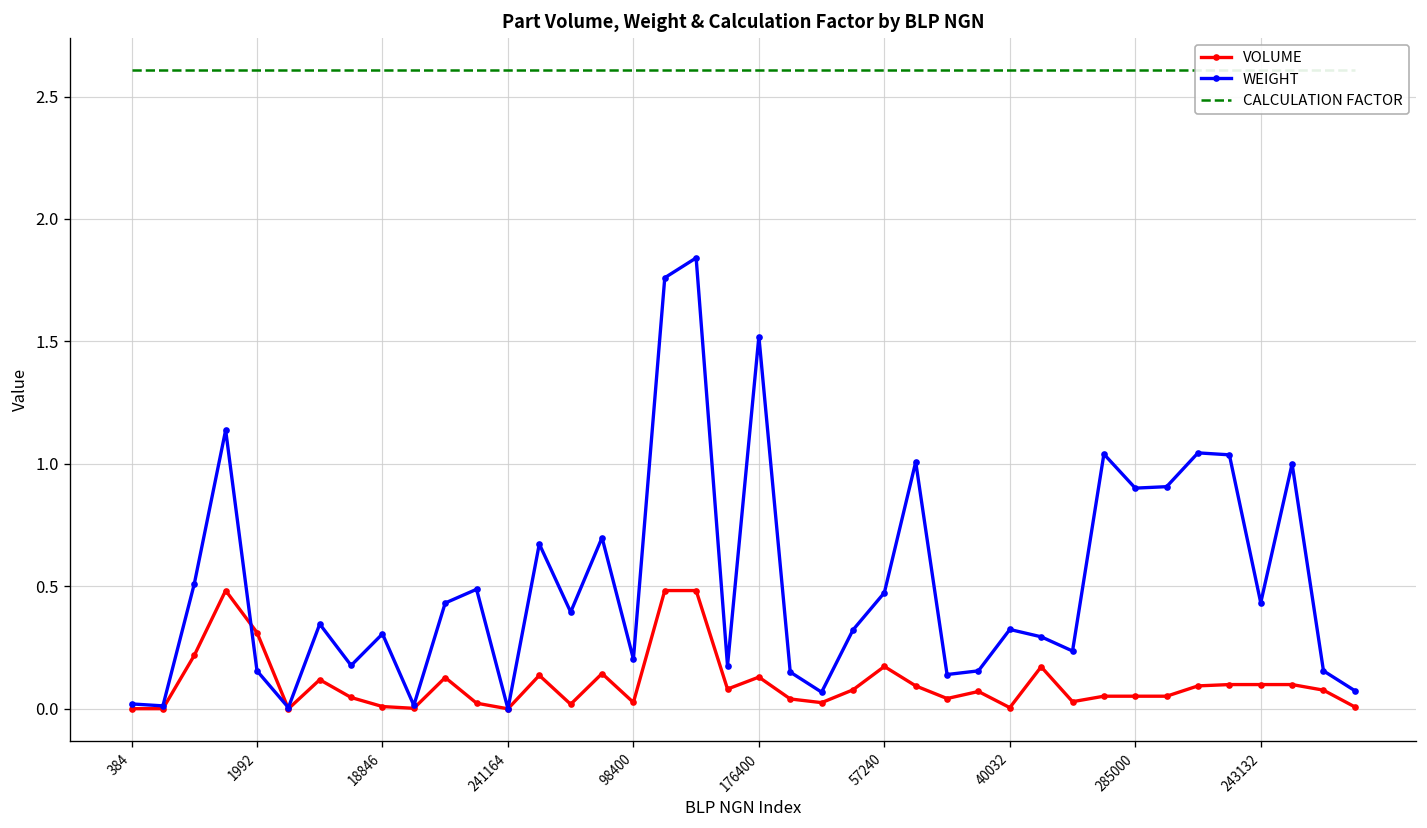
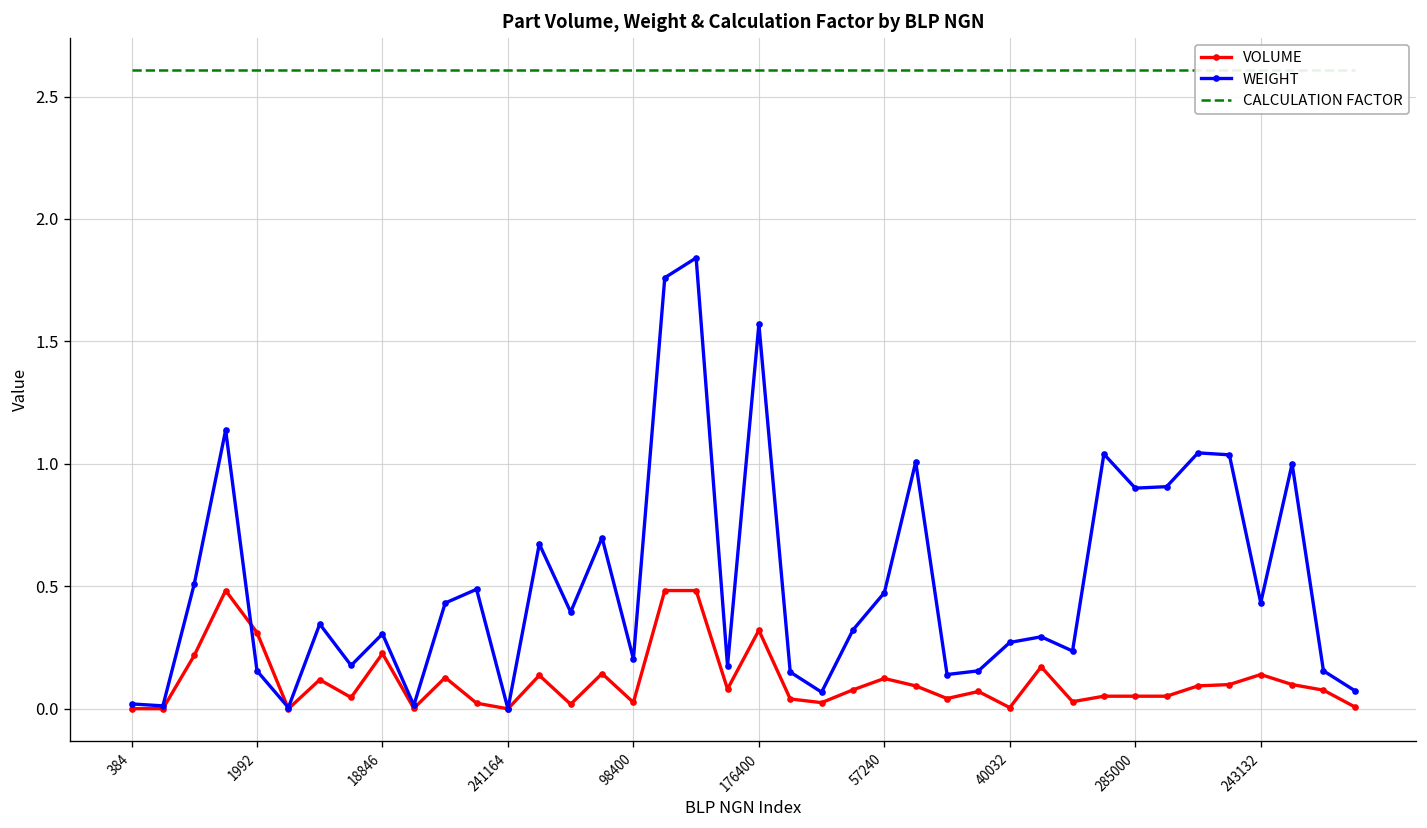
  {
    "VOLUME": {
      "384": 0.00,
      "1992": 0.31,
-     "18846": 0.01,
+     "18846": 0.23,
      "98400": 0.03,
-     "176400": 0.13,
-     "57240": 0.17,
+     "176400": 0.32,
+     "57240": 0.12,
      "40032": 0.00,
      "285000": 0.05,
-     "243132": 0.10
+     "243132": 0.14
    },
    "WEIGHT": {
      "384": 0.02,
      "1992": 0.16,
      "18846": 0.31,
      "98400": 0.20,
-     "176400": 1.52,
+     "176400": 1.57,
      "57240": 0.47,
-     "40032": 0.32,
+     "40032": 0.27,
      "285000": 0.90,
      "243132": 0.43
    },
    "CALCULATION FACTOR": {
      "384": 2.61,
      "1992": 2.61,
      "18846": 2.61,
      "241164": 2.61,
      "98400": 2.61,
      "176400": 2.61,
      "57240": 2.61,
      "40032": 2.61,
      "285000": 2.61
    }
  }
